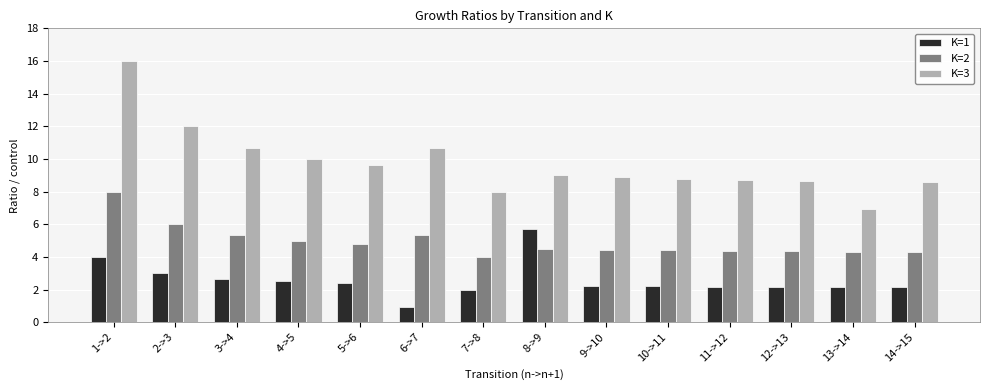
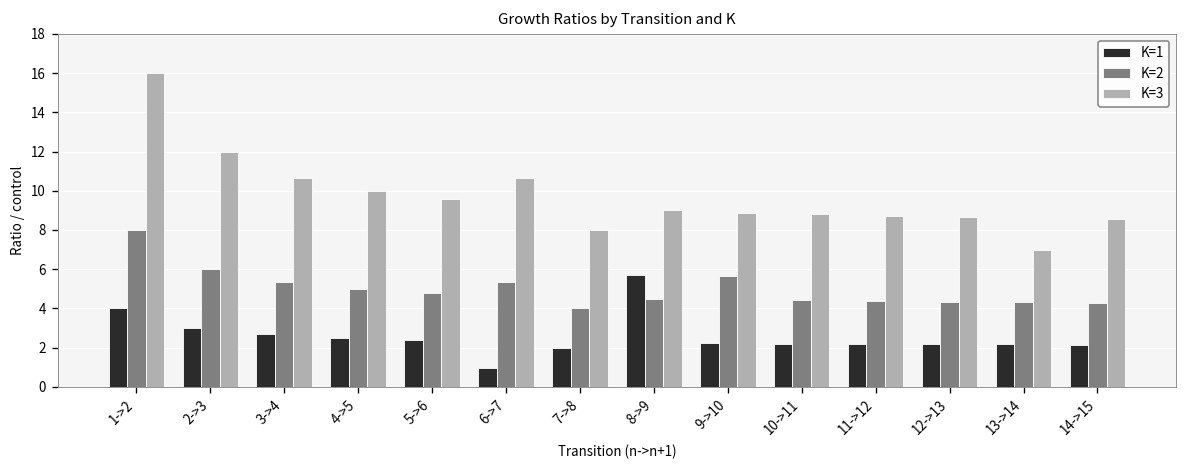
  {
    "K=1": {
      "1->2": 4.0,
      "2->3": 3.0,
      "3->4": 2.7,
      "4->5": 2.5,
      "5->6": 2.4,
      "6->7": 0.9,
      "7->8": 2.0,
      "8->9": 5.7,
      "9->10": 2.2,
      "10->11": 2.2,
      "11->12": 2.2,
      "12->13": 2.2,
      "13->14": 2.2,
      "14->15": 2.1
    },
    "K=2": {
      "1->2": 8.0,
      "2->3": 6.0,
      "3->4": 5.3,
      "4->5": 5.0,
      "5->6": 4.8,
      "6->7": 5.3,
      "7->8": 4.0,
      "8->9": 4.5,
-     "9->10": 4.4,
+     "9->10": 5.7,
      "10->11": 4.4,
      "11->12": 4.4,
      "12->13": 4.3,
      "13->14": 4.3,
      "14->15": 4.3
    },
    "K=3": {
      "1->2": 16.0,
      "2->3": 12.0,
      "3->4": 10.7,
      "4->5": 10.0,
      "5->6": 9.6,
      "6->7": 10.7,
      "7->8": 8.0,
      "8->9": 9.0,
      "9->10": 8.9,
      "10->11": 8.8,
      "11->12": 8.7,
      "12->13": 8.7,
      "13->14": 7.0,
      "14->15": 8.6
    }
  }
